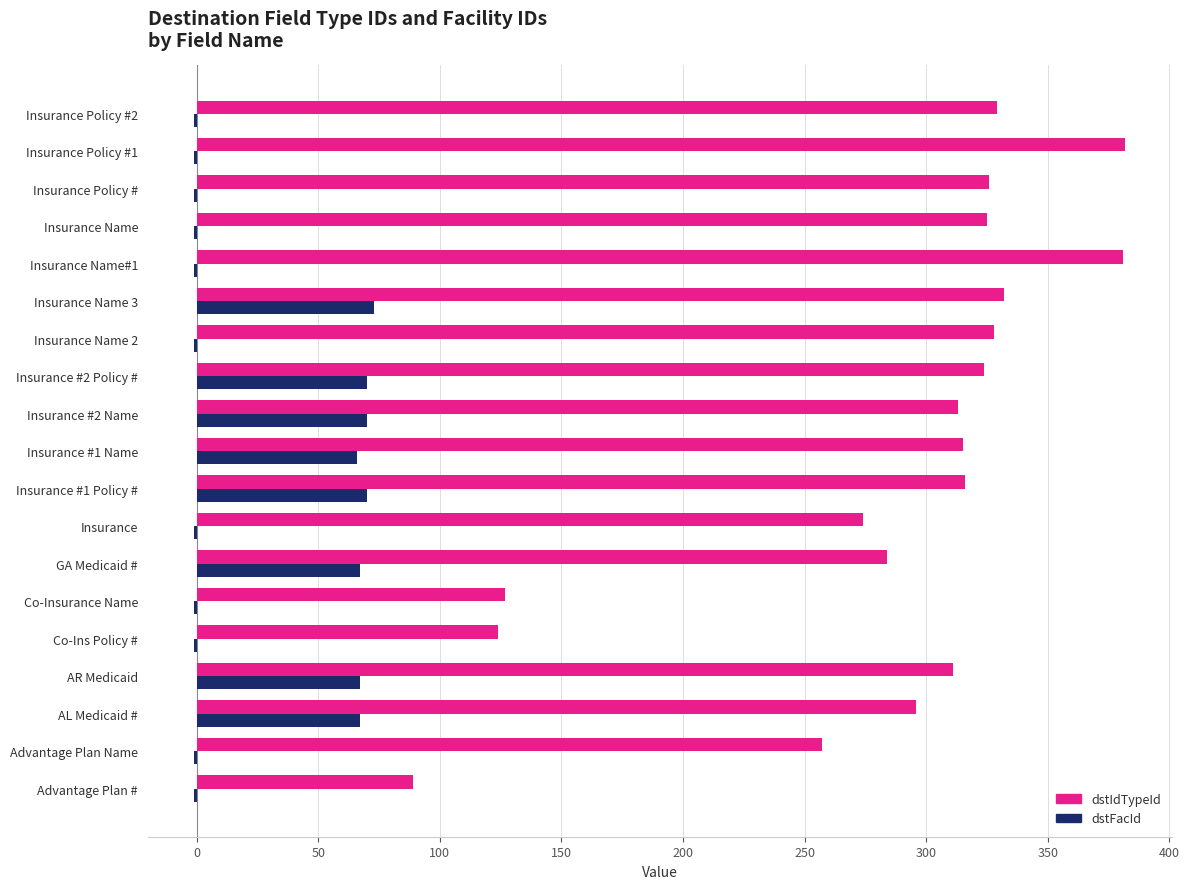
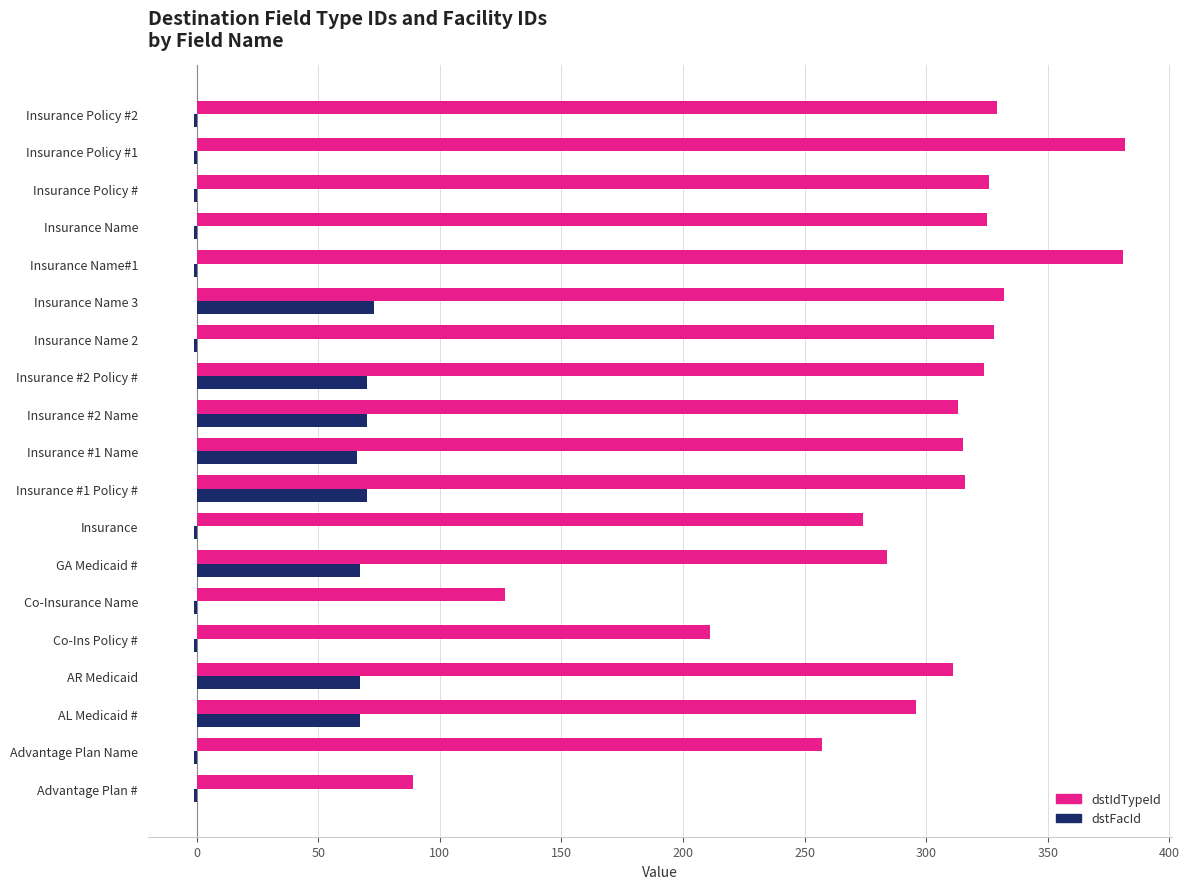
  {
    "dstIdTypeId": {
      "Insurance Policy #2": 329,
      "Insurance Policy #1": 382,
      "Insurance Policy #": 326,
      "Insurance Name": 325,
      "Insurance Name#1": 381,
      "Insurance Name 3": 332,
      "Insurance Name 2": 328,
      "Insurance #2 Policy #": 324,
      "Insurance #2 Name": 313,
      "Insurance #1 Name": 315,
      "Insurance #1 Policy #": 316,
      "Insurance": 274,
      "GA Medicaid #": 284,
      "Co-Insurance Name": 127,
-     "Co-Ins Policy #": 124,
+     "Co-Ins Policy #": 211,
      "AR Medicaid": 311,
      "AL Medicaid #": 296,
      "Advantage Plan Name": 257,
      "Advantage Plan #": 89
    },
    "dstFacId": {
      "Insurance Name 3": 73,
      "Insurance #2 Policy #": 70,
      "Insurance #2 Name": 70,
      "Insurance #1 Name": 66,
      "Insurance #1 Policy #": 70,
      "GA Medicaid #": 67,
      "AR Medicaid": 67,
      "AL Medicaid #": 67
    }
  }
